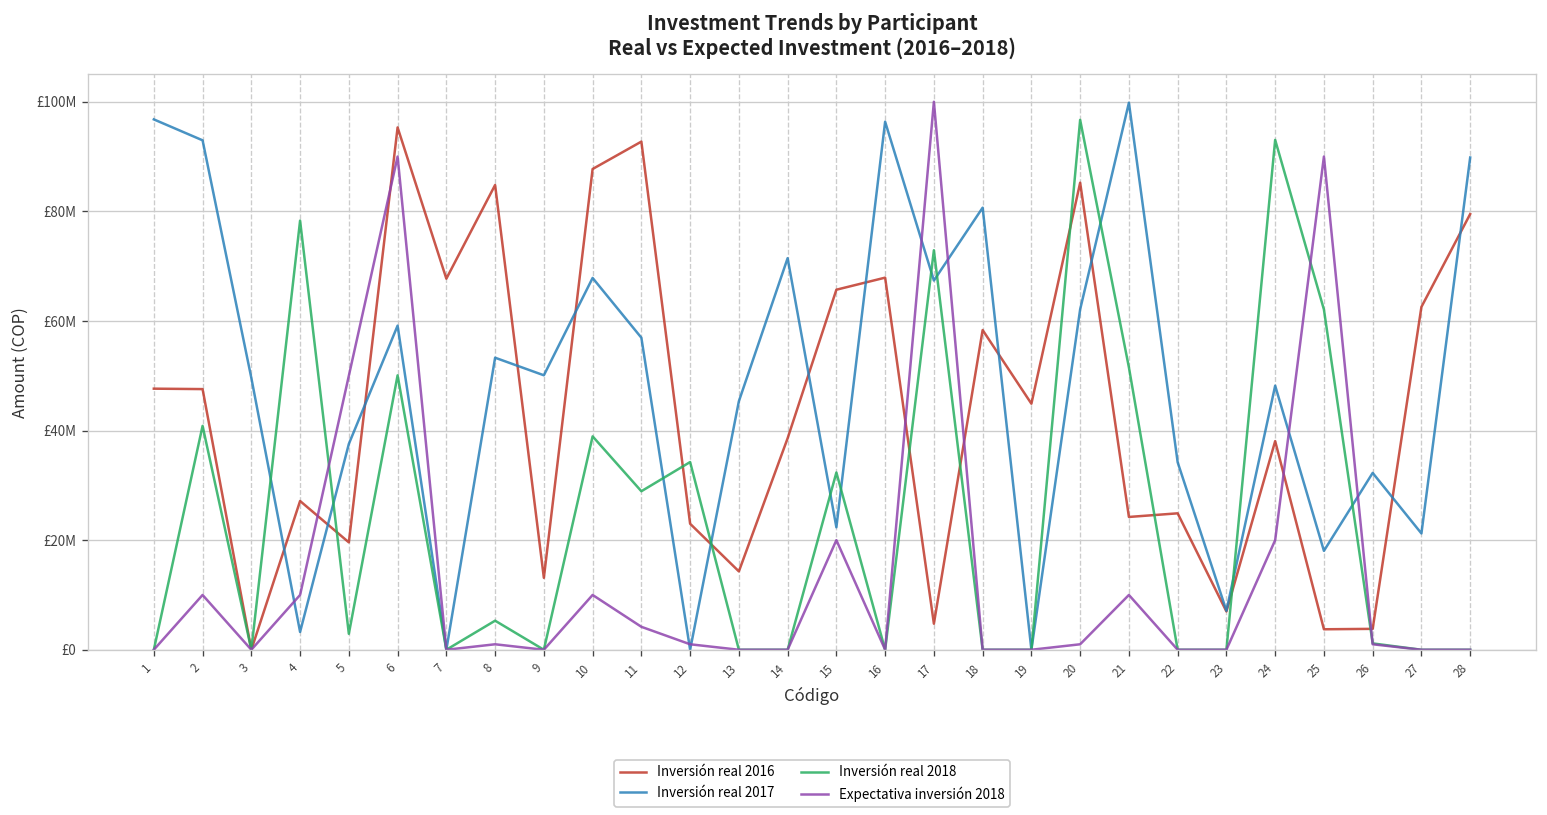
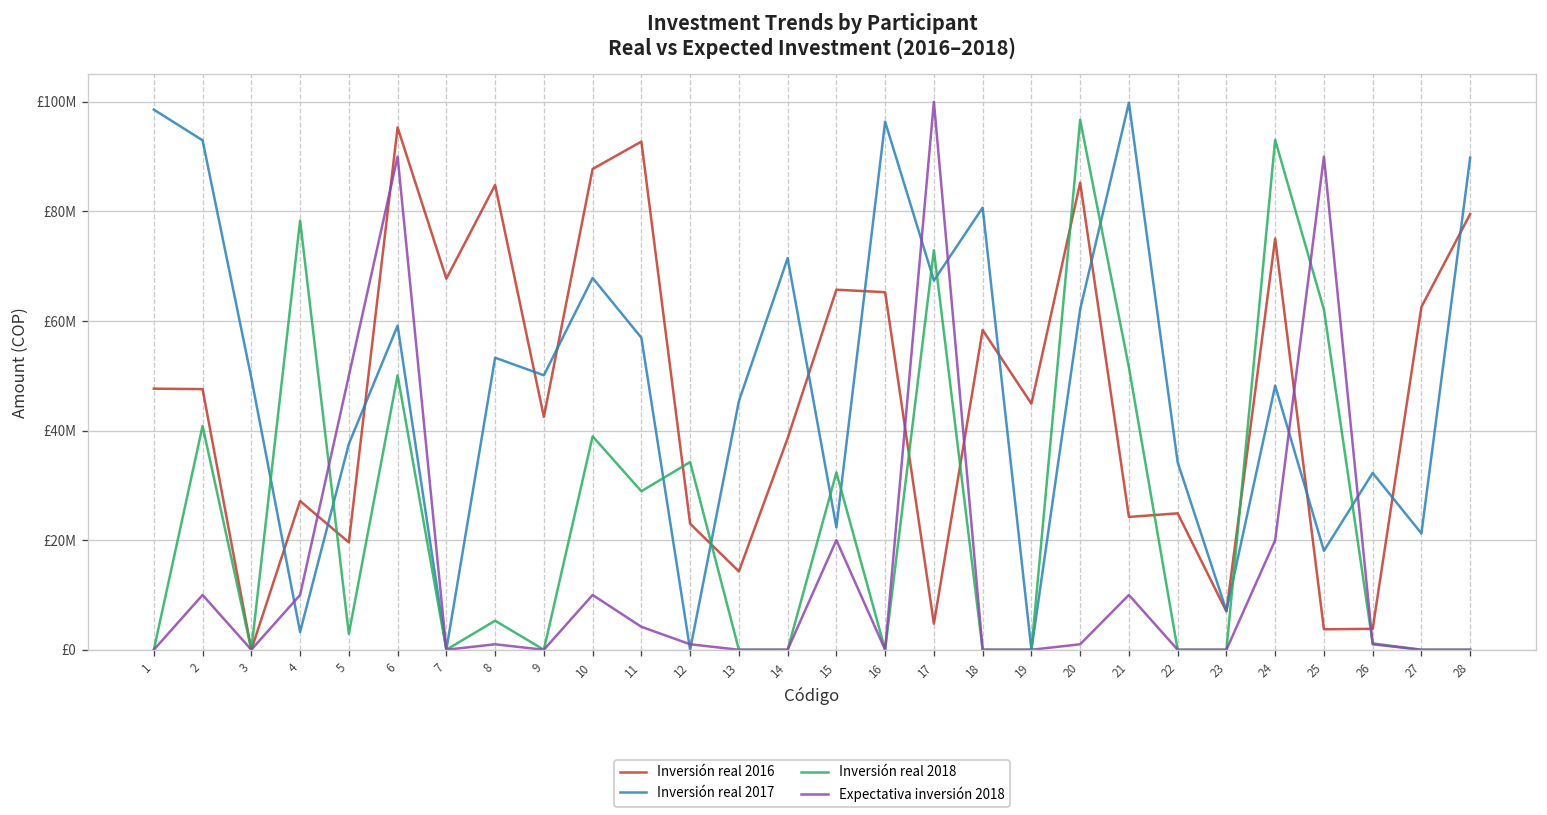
  {
    "Inversión real 2016": {
      "1": "£48000000",
      "2": "£48000000",
      "4": "£27000000",
      "5": "£20000000",
      "6": "£95000000",
      "7": "£68000000",
      "8": "£85000000",
-     "9": "£13000000",
+     "9": "£42000000",
      "10": "£88000000",
      "11": "£93000000",
      "12": "£23000000",
      "13": "£14000000",
      "14": "£39000000",
      "15": "£66000000",
-     "16": "£68000000",
+     "16": "£65000000",
      "17": "£5000000",
      "18": "£58000000",
      "19": "£45000000",
      "20": "£85000000",
      "21": "£24000000",
      "22": "£25000000",
-     "24": "£38000000",
+     "24": "£75000000",
      "25": "£4000000",
      "26": "£4000000",
      "27": "£63000000",
      "28": "£80000000"
    },
    "Inversión real 2017": {
-     "1": "£97000000",
+     "1": "£99000000",
      "2": "£93000000",
      "3": "£50000000",
      "4": "£3000000",
      "5": "£38000000",
      "6": "£59000000",
      "8": "£53000000",
      "9": "£50000000",
      "10": "£68000000",
      "11": "£57000000",
      "12": "£0",
      "13": "£45000000",
      "14": "£71000000",
      "15": "£22000000",
      "16": "£96000000",
      "17": "£67000000",
      "18": "£81000000",
      "20": "£62000000",
      "21": "£100000000",
      "22": "£34000000",
      "24": "£48000000",
      "25": "£18000000",
      "26": "£32000000",
      "27": "£21000000",
      "28": "£90000000"
    },
    "Inversión real 2018": {
      "2": "£41000000",
      "4": "£78000000",
      "5": "£3000000",
      "6": "£50000000",
      "8": "£5000000",
      "10": "£39000000",
      "11": "£29000000",
      "12": "£34000000",
      "15": "£32000000",
      "17": "£73000000",
      "20": "£97000000",
      "21": "£52000000",
      "24": "£93000000",
      "25": "£62000000"
    },
    "Expectativa inversión 2018": {
      "2": "£10000000",
      "4": "£10000000",
      "5": "£50000000",
      "6": "£90000000",
      "8": "£1000000",
      "10": "£10000000",
      "11": "£4000000",
      "12": "£1000000",
      "15": "£20000000",
      "17": "£100000000",
      "20": "£1000000",
      "21": "£10000000",
      "24": "£20000000",
      "25": "£90000000"
    }
  }
